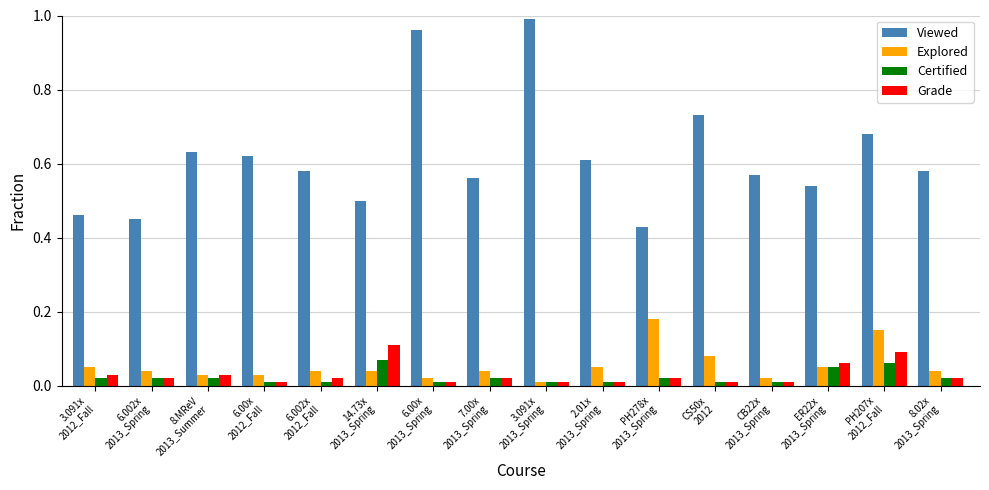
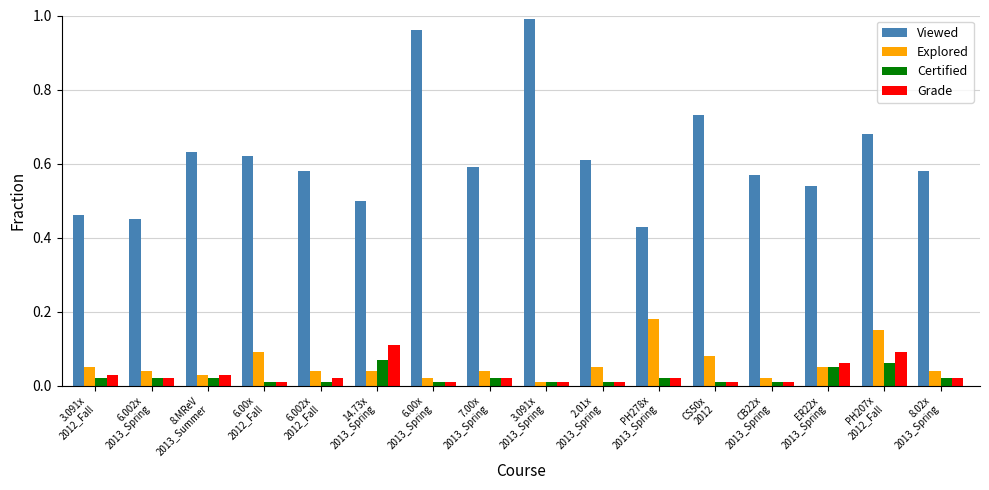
  {
    "Viewed": {
      "3.091x 2012_Fall": 0.46,
      "6.002x 2013_Spring": 0.45,
      "8.MReV 2013_Summer": 0.63,
      "6.00x 2012_Fall": 0.62,
      "6.002x 2012_Fall": 0.58,
      "14.73x 2013_Spring": 0.50,
      "6.00x 2013_Spring": 0.96,
-     "7.00x 2013_Spring": 0.56,
+     "7.00x 2013_Spring": 0.59,
      "3.091x 2013_Spring": 0.99,
      "2.01x 2013_Spring": 0.61,
      "PH278x 2013_Spring": 0.43,
      "CS50x 2012": 0.73,
      "CB22x 2013_Spring": 0.57,
      "ER22x 2013_Spring": 0.54,
      "PH207x 2012_Fall": 0.68,
      "8.02x 2013_Spring": 0.58
    },
    "Explored": {
      "3.091x 2012_Fall": 0.05,
      "6.002x 2013_Spring": 0.04,
      "8.MReV 2013_Summer": 0.03,
-     "6.00x 2012_Fall": 0.03,
+     "6.00x 2012_Fall": 0.09,
      "6.002x 2012_Fall": 0.04,
      "14.73x 2013_Spring": 0.04,
      "6.00x 2013_Spring": 0.02,
      "7.00x 2013_Spring": 0.04,
      "3.091x 2013_Spring": 0.01,
      "2.01x 2013_Spring": 0.05,
      "PH278x 2013_Spring": 0.18,
      "CS50x 2012": 0.08,
      "CB22x 2013_Spring": 0.02,
      "ER22x 2013_Spring": 0.05,
      "PH207x 2012_Fall": 0.15,
      "8.02x 2013_Spring": 0.04
    },
    "Certified": {
      "3.091x 2012_Fall": 0.02,
      "6.002x 2013_Spring": 0.02,
      "8.MReV 2013_Summer": 0.02,
      "6.00x 2012_Fall": 0.01,
      "6.002x 2012_Fall": 0.01,
      "14.73x 2013_Spring": 0.07,
      "6.00x 2013_Spring": 0.01,
      "7.00x 2013_Spring": 0.02,
      "3.091x 2013_Spring": 0.01,
      "2.01x 2013_Spring": 0.01,
      "PH278x 2013_Spring": 0.02,
      "CS50x 2012": 0.01,
      "CB22x 2013_Spring": 0.01,
      "ER22x 2013_Spring": 0.05,
      "PH207x 2012_Fall": 0.06,
      "8.02x 2013_Spring": 0.02
    },
    "Grade": {
      "3.091x 2012_Fall": 0.03,
      "6.002x 2013_Spring": 0.02,
      "8.MReV 2013_Summer": 0.03,
      "6.00x 2012_Fall": 0.01,
      "6.002x 2012_Fall": 0.02,
      "14.73x 2013_Spring": 0.11,
      "6.00x 2013_Spring": 0.01,
      "7.00x 2013_Spring": 0.02,
      "3.091x 2013_Spring": 0.01,
      "2.01x 2013_Spring": 0.01,
      "PH278x 2013_Spring": 0.02,
      "CS50x 2012": 0.01,
      "CB22x 2013_Spring": 0.01,
      "ER22x 2013_Spring": 0.06,
      "PH207x 2012_Fall": 0.09,
      "8.02x 2013_Spring": 0.02
    }
  }
